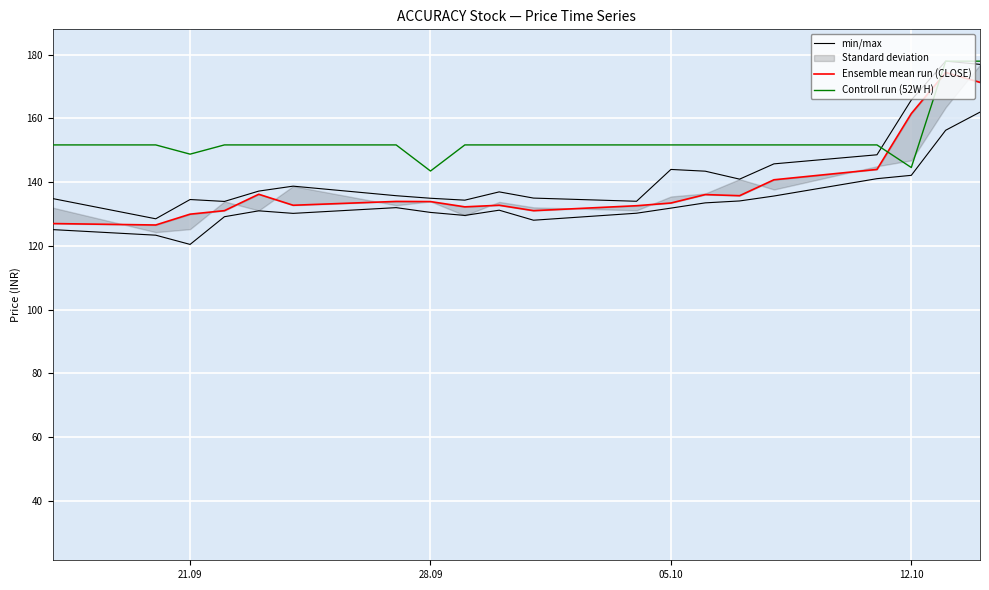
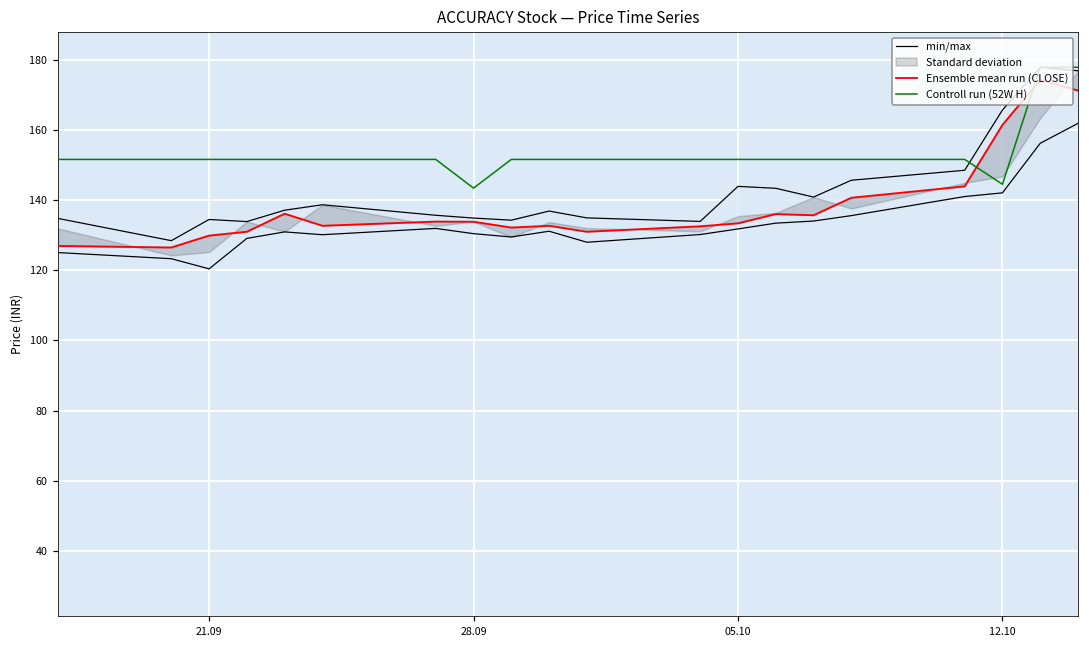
  {
    "Ensemble mean run (CLOSE)": {
      "05.10": 133
    },
    "Controll run (52W H)": {
-     "21.09": 149,
+     "21.09": 152,
      "28.09": 144,
      "05.10": 152,
      "12.10": 145
    }
  }
